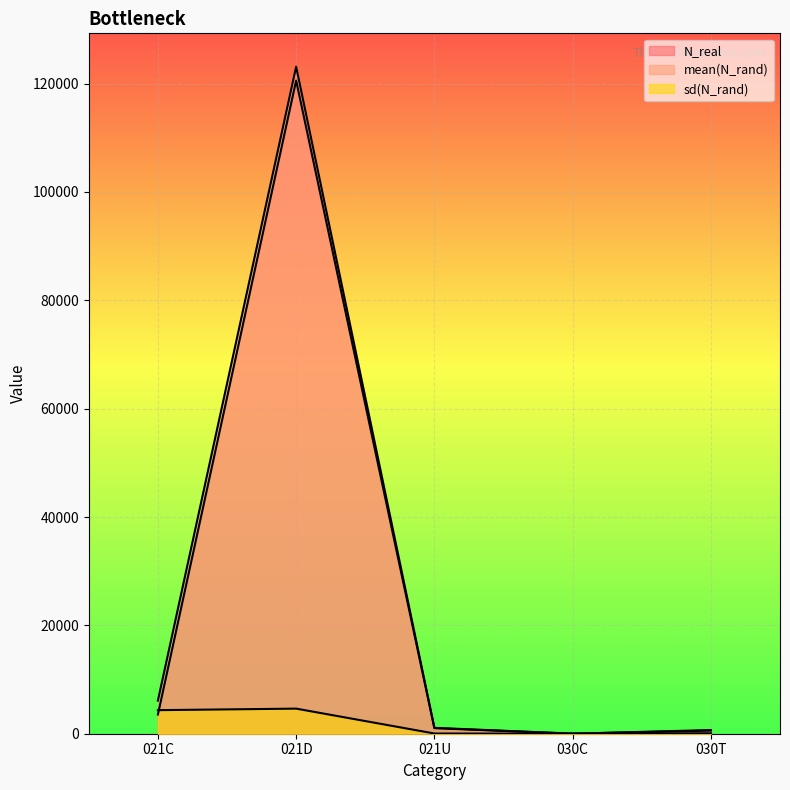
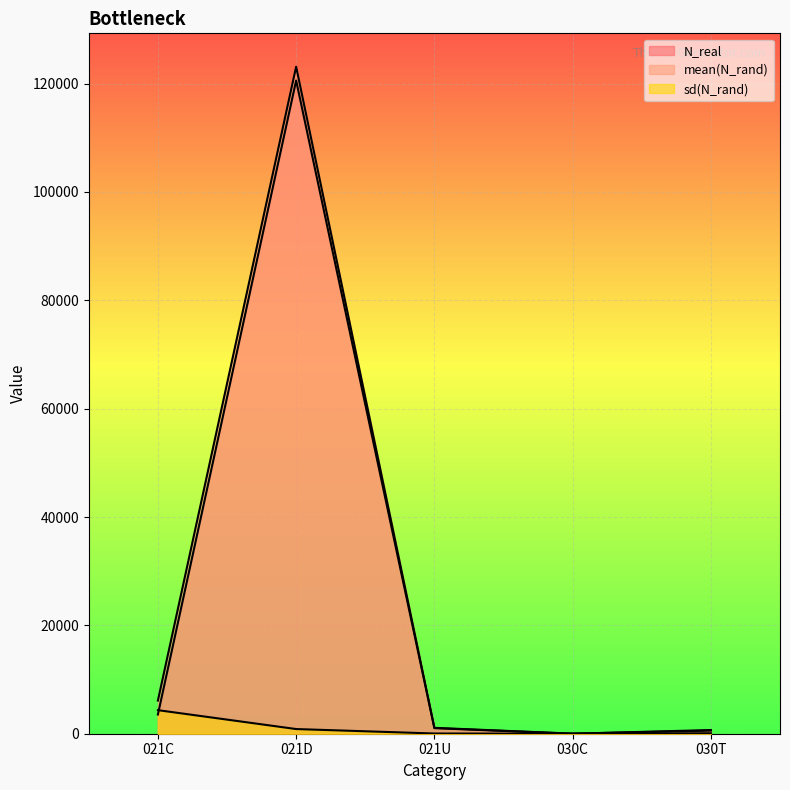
  {
    "sd(N_rand)": {
      "021C": 4000,
-     "021D": 5000,
+     "021D": 1000,
      "021U": 0,
      "030T": 0
    }
  }
